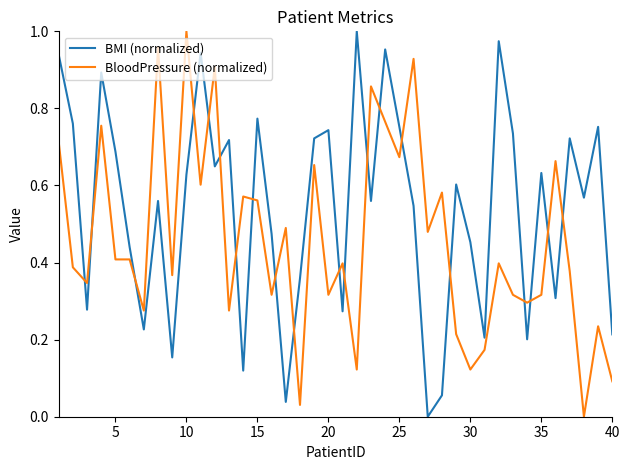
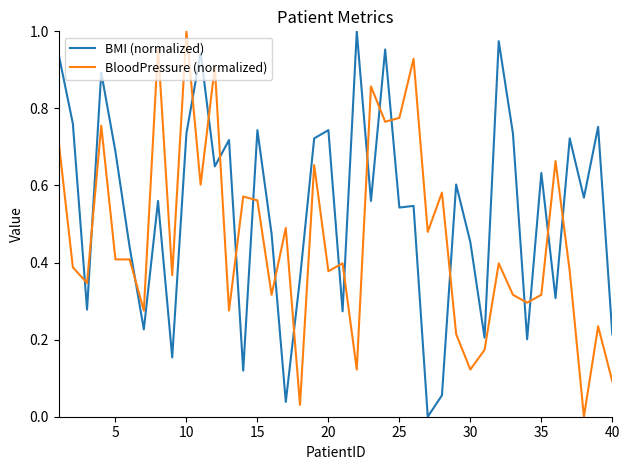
  {
    "BMI (normalized)": {
      "5": 0.69,
-     "10": 0.63,
-     "15": 0.77,
+     "10": 0.74,
+     "15": 0.74,
      "20": 0.74,
-     "25": 0.75,
+     "25": 0.54,
      "30": 0.45,
      "35": 0.63,
      "40": 0.21
    },
    "BloodPressure (normalized)": {
      "5": 0.41,
      "10": 1.00,
      "15": 0.56,
-     "20": 0.32,
-     "25": 0.67,
+     "20": 0.38,
+     "25": 0.78,
      "30": 0.12,
      "35": 0.32,
      "40": 0.09
    }
  }
